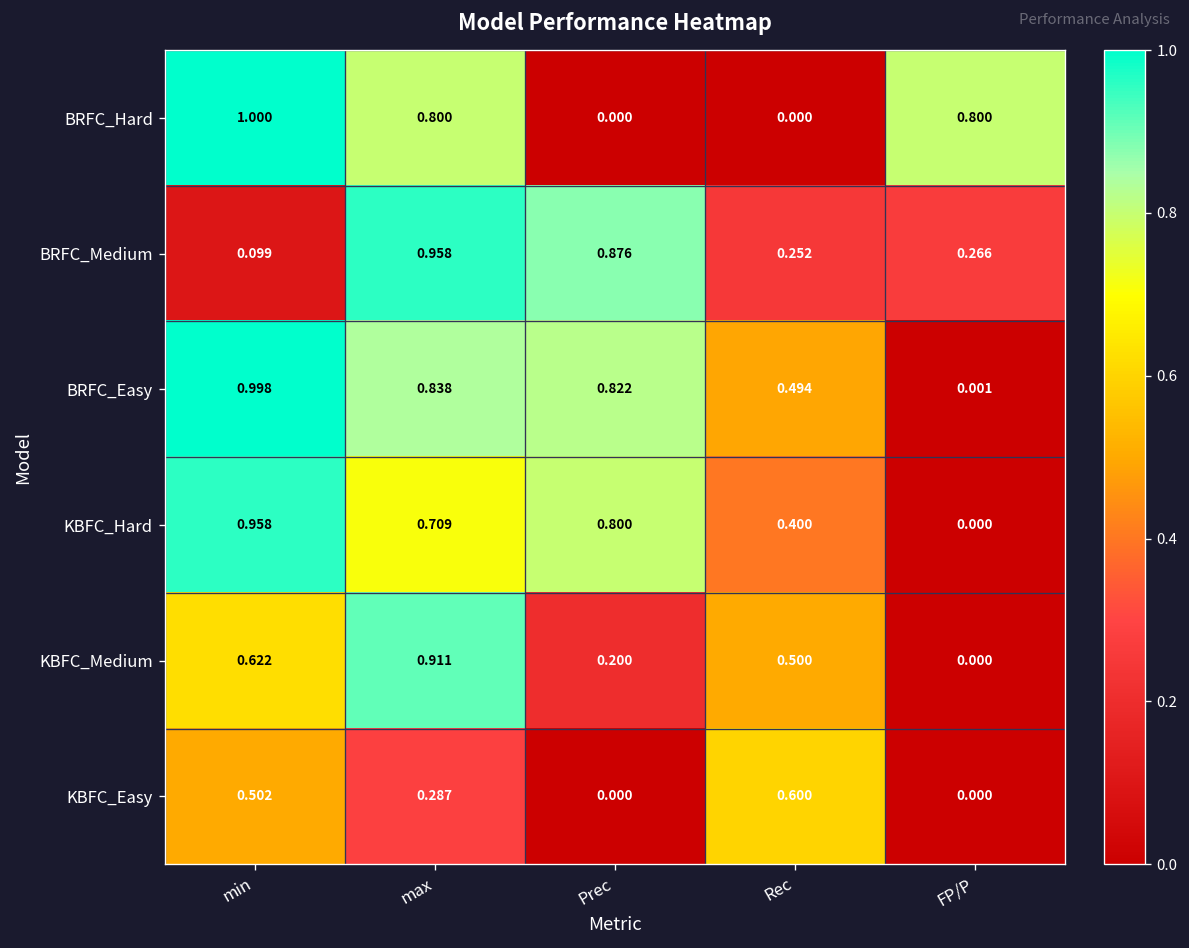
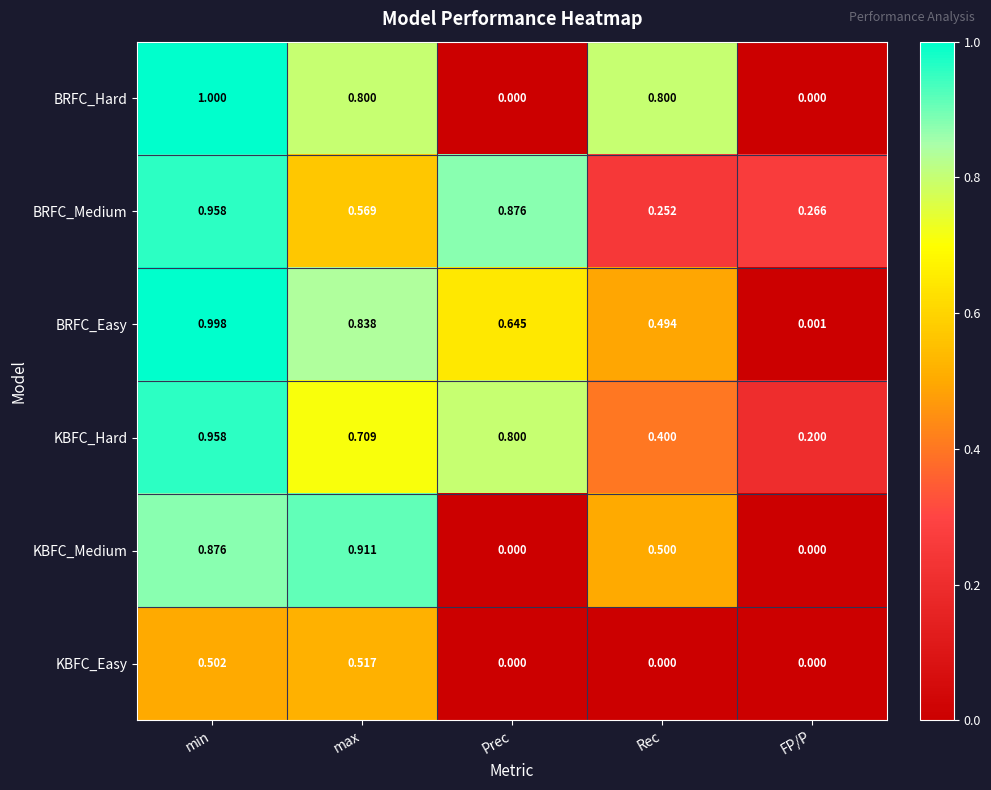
  {
    "BRFC_Hard": {
      "min": 1.000,
      "max": 0.800,
      "Prec": 0.000,
-     "Rec": 0.000,
-     "FP/P": 0.800
+     "Rec": 0.800,
+     "FP/P": 0.000
    },
    "BRFC_Medium": {
-     "min": 0.099,
-     "max": 0.958,
+     "min": 0.958,
+     "max": 0.569,
      "Prec": 0.876,
      "Rec": 0.252,
      "FP/P": 0.266
    },
    "BRFC_Easy": {
      "min": 0.998,
      "max": 0.838,
-     "Prec": 0.822,
+     "Prec": 0.645,
      "Rec": 0.494,
      "FP/P": 0.001
    },
    "KBFC_Hard": {
      "min": 0.958,
      "max": 0.709,
      "Prec": 0.800,
      "Rec": 0.400,
-     "FP/P": 0.000
+     "FP/P": 0.200
    },
    "KBFC_Medium": {
-     "min": 0.622,
+     "min": 0.876,
      "max": 0.911,
-     "Prec": 0.200,
+     "Prec": 0.000,
      "Rec": 0.500,
      "FP/P": 0.000
    },
    "KBFC_Easy": {
      "min": 0.502,
-     "max": 0.287,
+     "max": 0.517,
      "Prec": 0.000,
-     "Rec": 0.600,
+     "Rec": 0.000,
      "FP/P": 0.000
    }
  }
